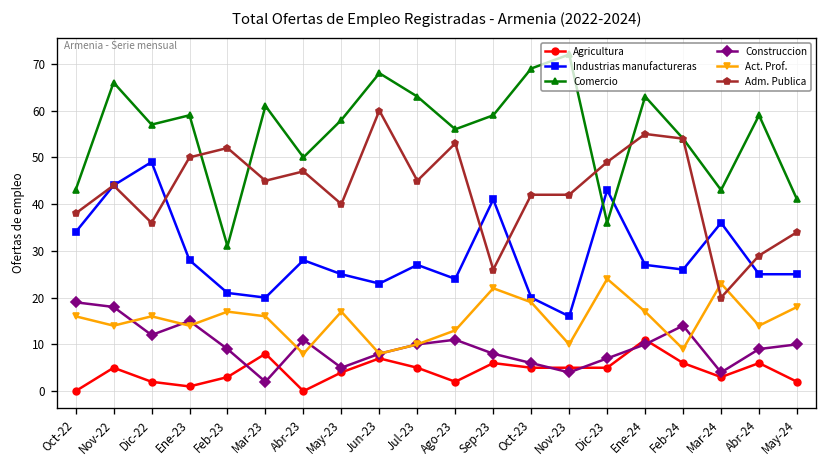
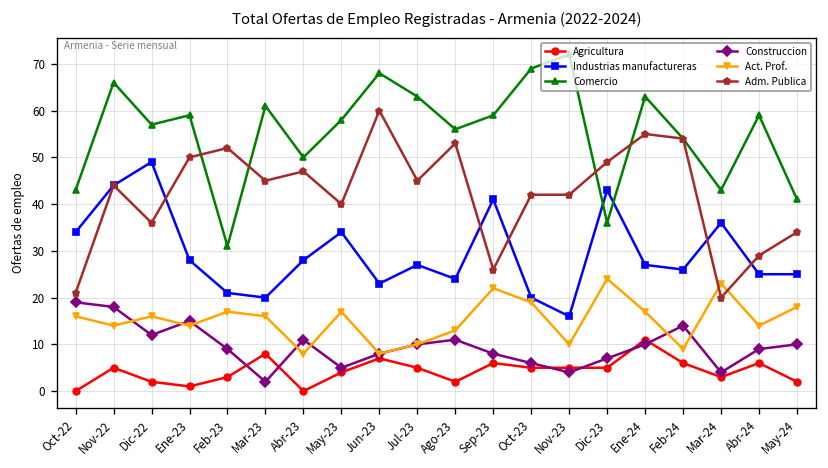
  {
    "Agricultura": {
      "Oct-22": 0,
      "Nov-22": 5,
      "Dic-22": 2,
      "Ene-23": 1,
      "Feb-23": 3,
      "Mar-23": 8,
      "Abr-23": 0,
      "May-23": 4,
      "Jun-23": 7,
      "Jul-23": 5,
      "Ago-23": 2,
      "Sep-23": 6,
      "Oct-23": 5,
      "Nov-23": 5,
      "Dic-23": 5,
      "Ene-24": 11,
      "Feb-24": 6,
      "Mar-24": 3,
      "Abr-24": 6,
      "May-24": 2
    },
    "Industrias manufactureras": {
      "Oct-22": 34,
      "Dic-22": 49,
      "Ene-23": 28,
      "Feb-23": 21,
      "Mar-23": 20,
      "Abr-23": 28,
-     "May-23": 25,
+     "May-23": 34,
      "Jun-23": 23,
      "Jul-23": 27,
      "Ago-23": 24,
      "Sep-23": 41,
      "Oct-23": 20,
      "Nov-23": 16,
      "Dic-23": 43,
      "Ene-24": 27,
      "Feb-24": 26,
      "Mar-24": 36,
      "Abr-24": 25,
      "May-24": 25
    },
    "Comercio": {
      "Oct-22": 43,
      "Nov-22": 66,
      "Dic-22": 57,
      "Ene-23": 59,
      "Feb-23": 31,
      "Mar-23": 61,
      "Abr-23": 50,
      "May-23": 58,
      "Jun-23": 68,
      "Jul-23": 63,
      "Ago-23": 56,
      "Sep-23": 59,
      "Oct-23": 69,
      "Dic-23": 36,
      "Ene-24": 63,
      "Mar-24": 43,
      "Abr-24": 59,
      "May-24": 41
    },
    "Construccion": {
      "Oct-22": 19,
      "Nov-22": 18,
      "Dic-22": 12,
      "Ene-23": 15,
      "Feb-23": 9,
      "Mar-23": 2,
      "Abr-23": 11,
      "May-23": 5,
      "Ago-23": 11,
      "Sep-23": 8,
      "Oct-23": 6,
      "Nov-23": 4,
      "Dic-23": 7,
      "Ene-24": 10,
      "Feb-24": 14,
      "Mar-24": 4,
      "Abr-24": 9,
      "May-24": 10
    },
    "Act. Prof.": {
      "Oct-22": 16,
      "Nov-22": 14,
      "Dic-22": 16,
      "Ene-23": 14,
      "Feb-23": 17,
      "Mar-23": 16,
      "Abr-23": 8,
      "May-23": 17,
      "Ago-23": 13,
      "Sep-23": 22,
      "Oct-23": 19,
      "Nov-23": 10,
      "Dic-23": 24,
      "Ene-24": 17,
      "Feb-24": 9,
      "Mar-24": 23,
      "Abr-24": 14,
      "May-24": 18
    },
    "Adm. Publica": {
-     "Oct-22": 38,
+     "Oct-22": 21,
      "Dic-22": 36,
      "Ene-23": 50,
      "Feb-23": 52,
      "Mar-23": 45,
      "Abr-23": 47,
      "May-23": 40,
      "Jun-23": 60,
      "Jul-23": 45,
      "Ago-23": 53,
      "Sep-23": 26,
      "Oct-23": 42,
      "Nov-23": 42,
      "Dic-23": 49,
      "Ene-24": 55,
      "Mar-24": 20,
      "Abr-24": 29,
      "May-24": 34
    }
  }
